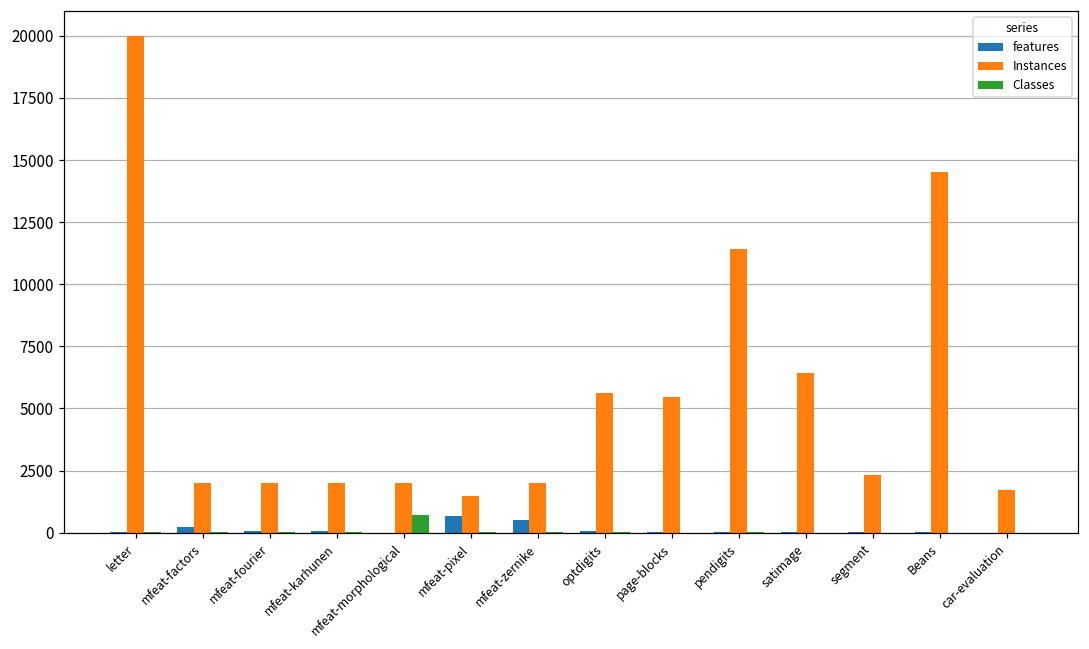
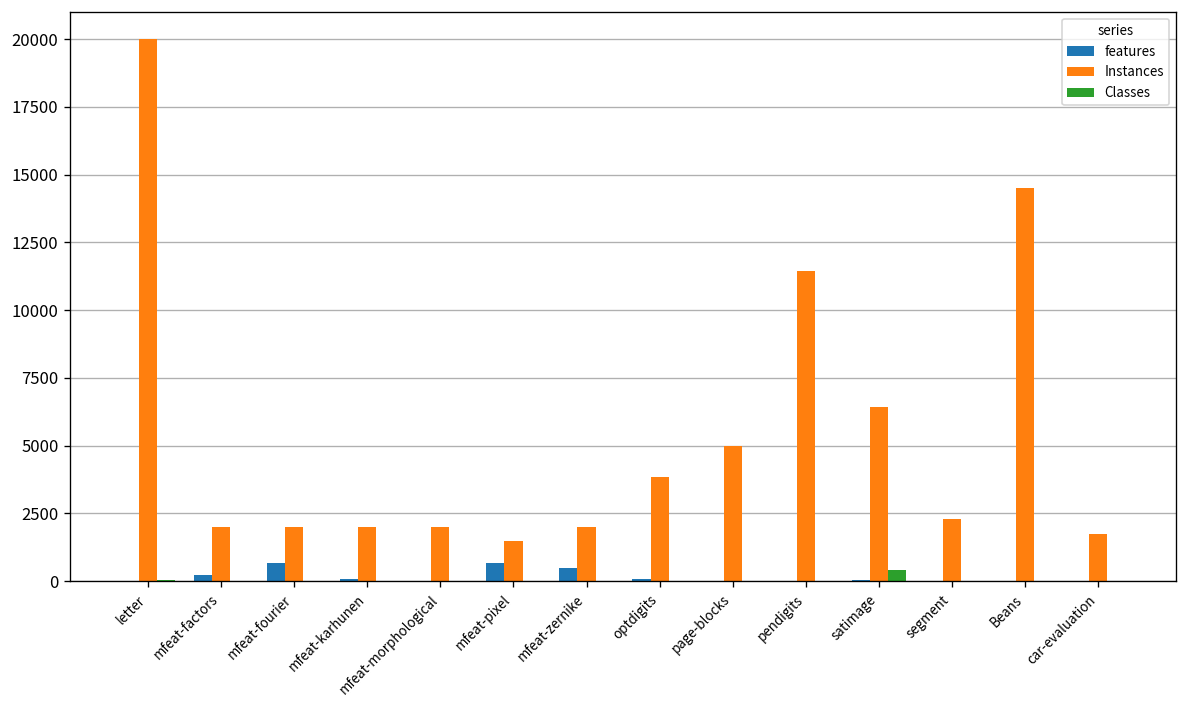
  {
    "features": {
      "mfeat-factors": 200,
-     "mfeat-fourier": 100,
+     "mfeat-fourier": 700,
      "mfeat-pixel": 700,
      "mfeat-zernike": 500
    },
    "Instances": {
      "letter": 20000,
      "mfeat-factors": 2000,
      "mfeat-fourier": 2000,
      "mfeat-karhunen": 2000,
      "mfeat-morphological": 2000,
      "mfeat-pixel": 1500,
      "mfeat-zernike": 2000,
-     "optdigits": 5600,
-     "page-blocks": 5500,
+     "optdigits": 3900,
+     "page-blocks": 5000,
      "pendigits": 11400,
      "satimage": 6400,
      "segment": 2300,
      "Beans": 14500,
      "car-evaluation": 1700
    },
    "Classes": {
-     "mfeat-morphological": 700,
-     "satimage": 0
+     "mfeat-morphological": 0,
+     "satimage": 400
    }
  }
